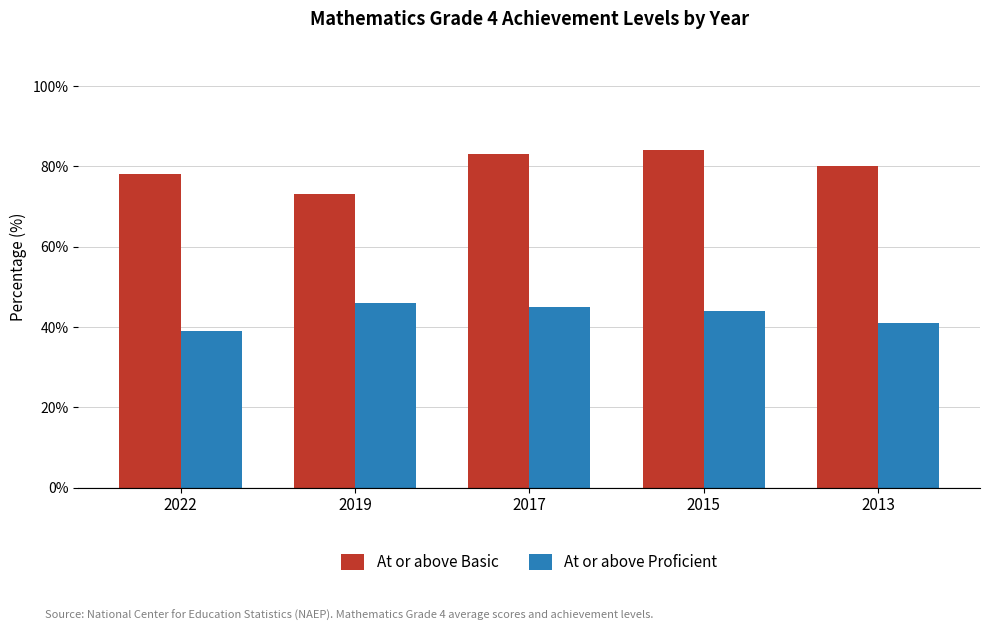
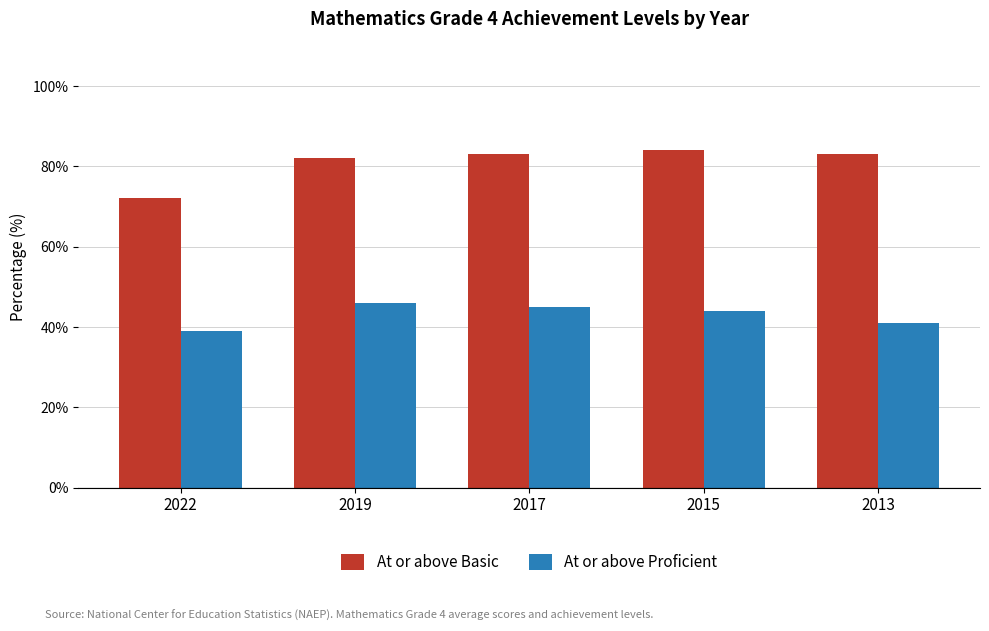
  {
    "At or above Basic": {
-     "2022": "78%",
-     "2019": "73%",
+     "2022": "72%",
+     "2019": "82%",
      "2017": "83%",
      "2015": "84%",
-     "2013": "80%"
+     "2013": "83%"
    },
    "At or above Proficient": {
      "2022": "39%",
      "2019": "46%",
      "2017": "45%",
      "2015": "44%",
      "2013": "41%"
    }
  }
